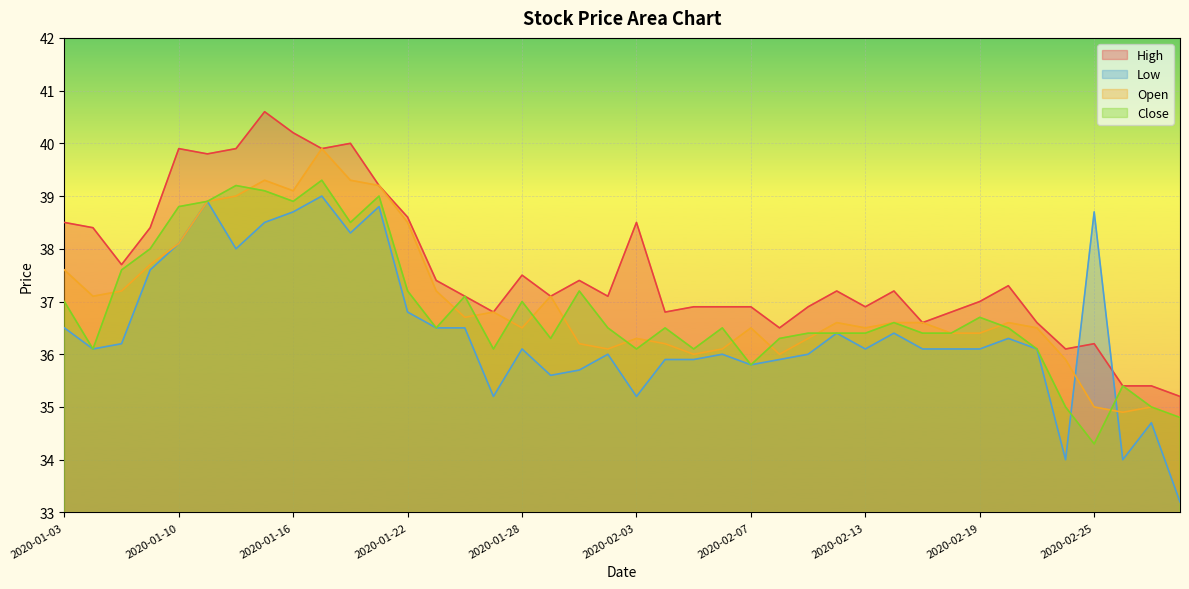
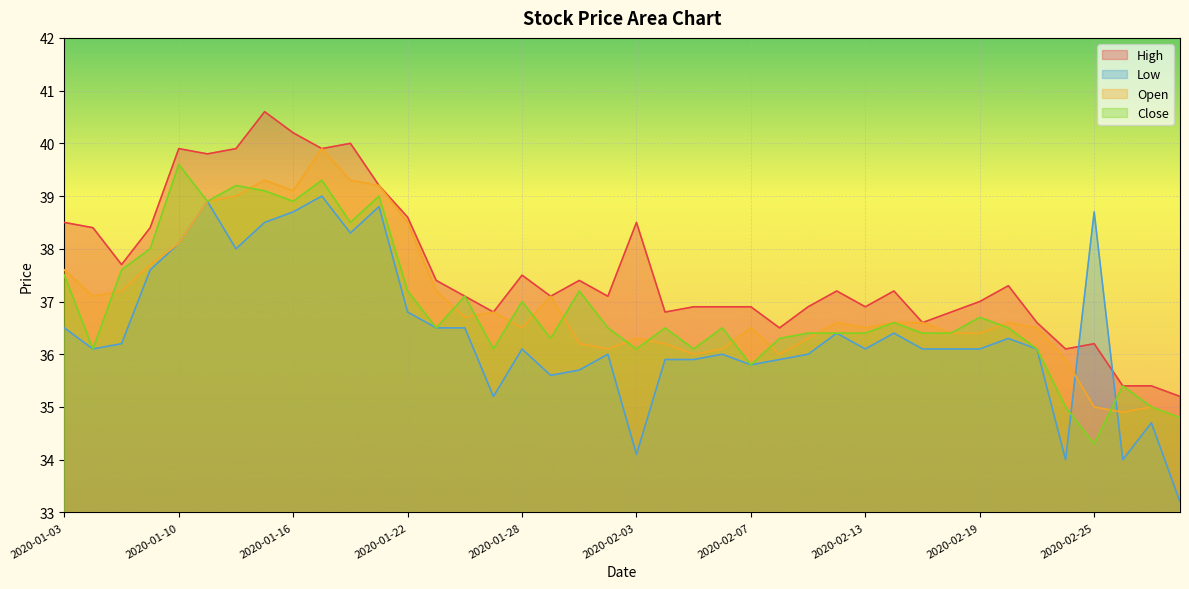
  {
    "Low": {
      "2020-01-03": 36.5,
      "2020-01-16": 38.7,
      "2020-01-22": 36.8,
      "2020-01-28": 36.1,
-     "2020-02-03": 35.2,
+     "2020-02-03": 34.1,
      "2020-02-13": 36.1,
      "2020-02-19": 36.1,
      "2020-02-25": 38.7
    },
    "Close": {
-     "2020-01-03": 37.0,
-     "2020-01-10": 38.8,
+     "2020-01-03": 37.5,
+     "2020-01-10": 39.6,
      "2020-01-16": 38.9,
      "2020-01-22": 37.2,
      "2020-01-28": 37.0,
      "2020-02-03": 36.1,
      "2020-02-13": 36.4,
      "2020-02-19": 36.7,
      "2020-02-25": 34.3
    }
  }
